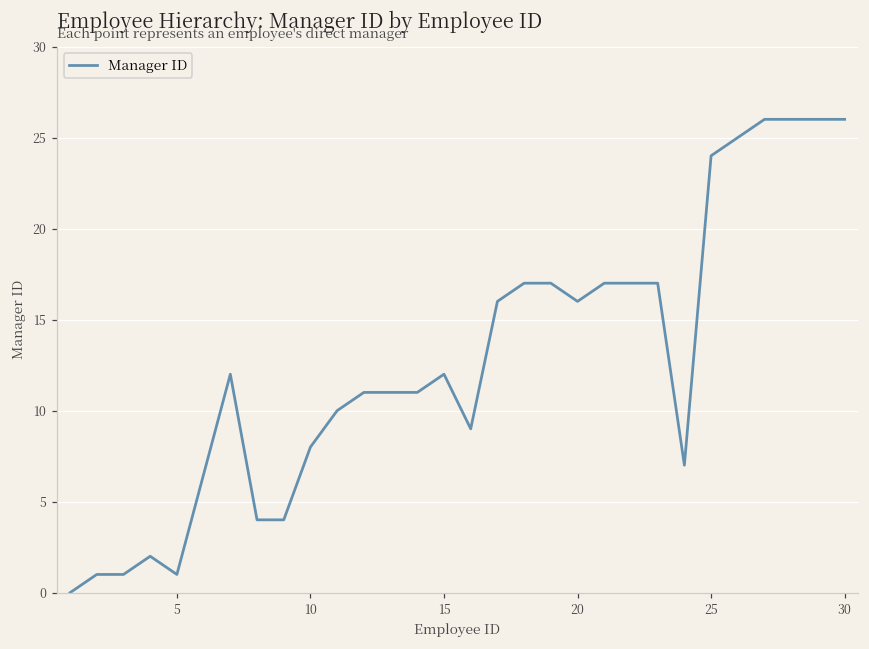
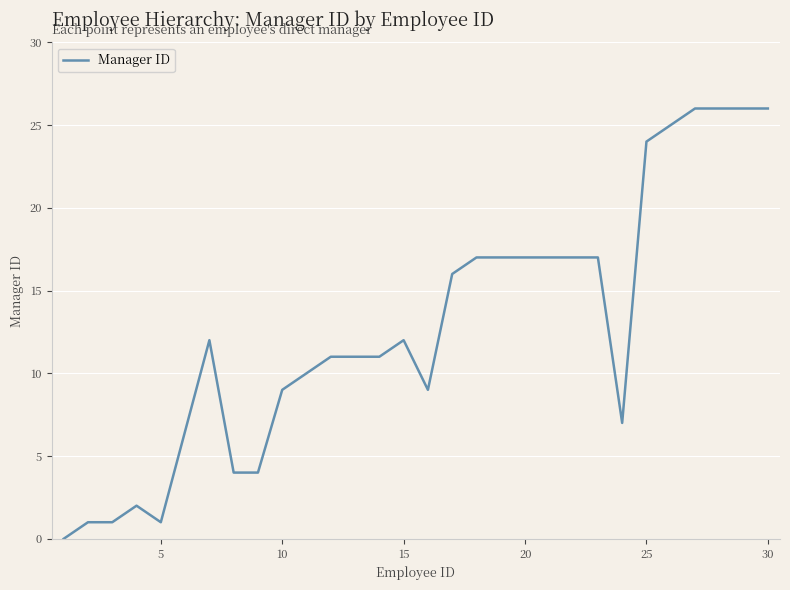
  {
    "5": 1,
-   "10": 8,
+   "10": 9,
    "15": 12,
-   "20": 16,
+   "20": 17,
    "25": 24,
    "30": 26
  }
